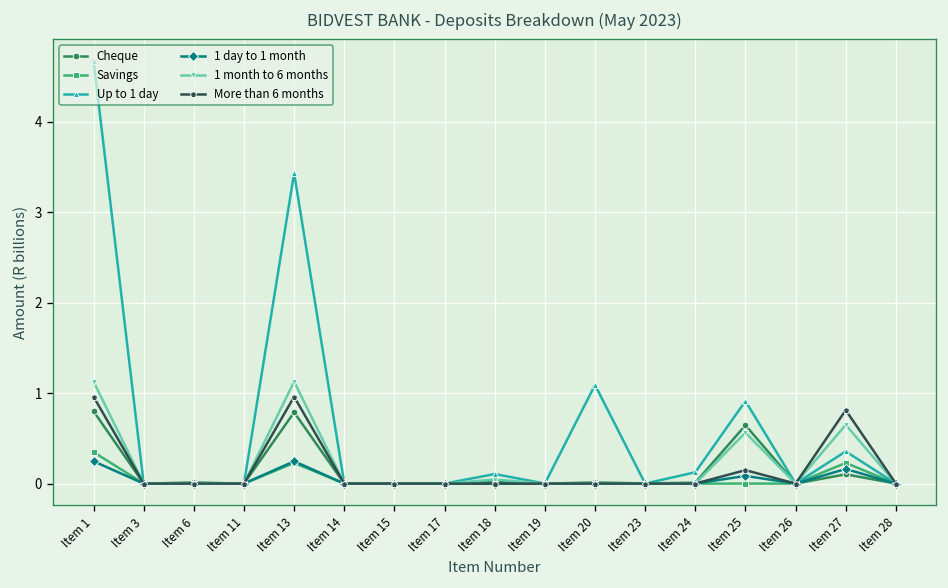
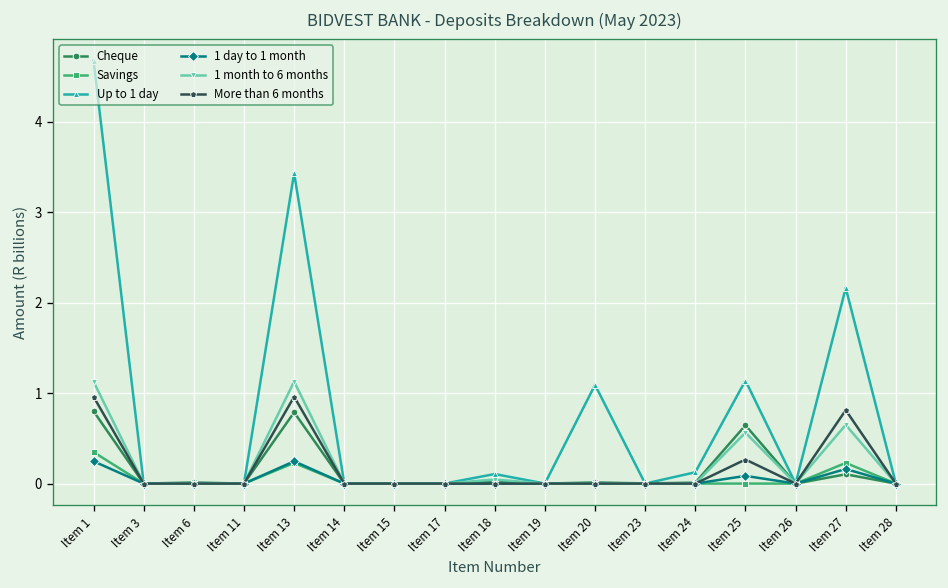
  {
    "Up to 1 day": {
      "Item 13": 3.4,
      "Item 18": 0.1,
      "Item 20": 1.1,
      "Item 24": 0.1,
-     "Item 25": 0.9,
-     "Item 27": 0.4
+     "Item 25": 1.1,
+     "Item 27": 2.2
    },
    "1 day to 1 month": {
      "Item 1": 0.2,
      "Item 25": 0.1,
      "Item 27": 0.2
    },
    "1 month to 6 months": {
      "Item 1": 1.1,
      "Item 13": 1.1,
      "Item 25": 0.6,
      "Item 27": 0.6
    },
    "More than 6 months": {
      "Item 1": 1.0,
      "Item 13": 1.0,
-     "Item 25": 0.1,
+     "Item 25": 0.3,
      "Item 27": 0.8
    }
  }
